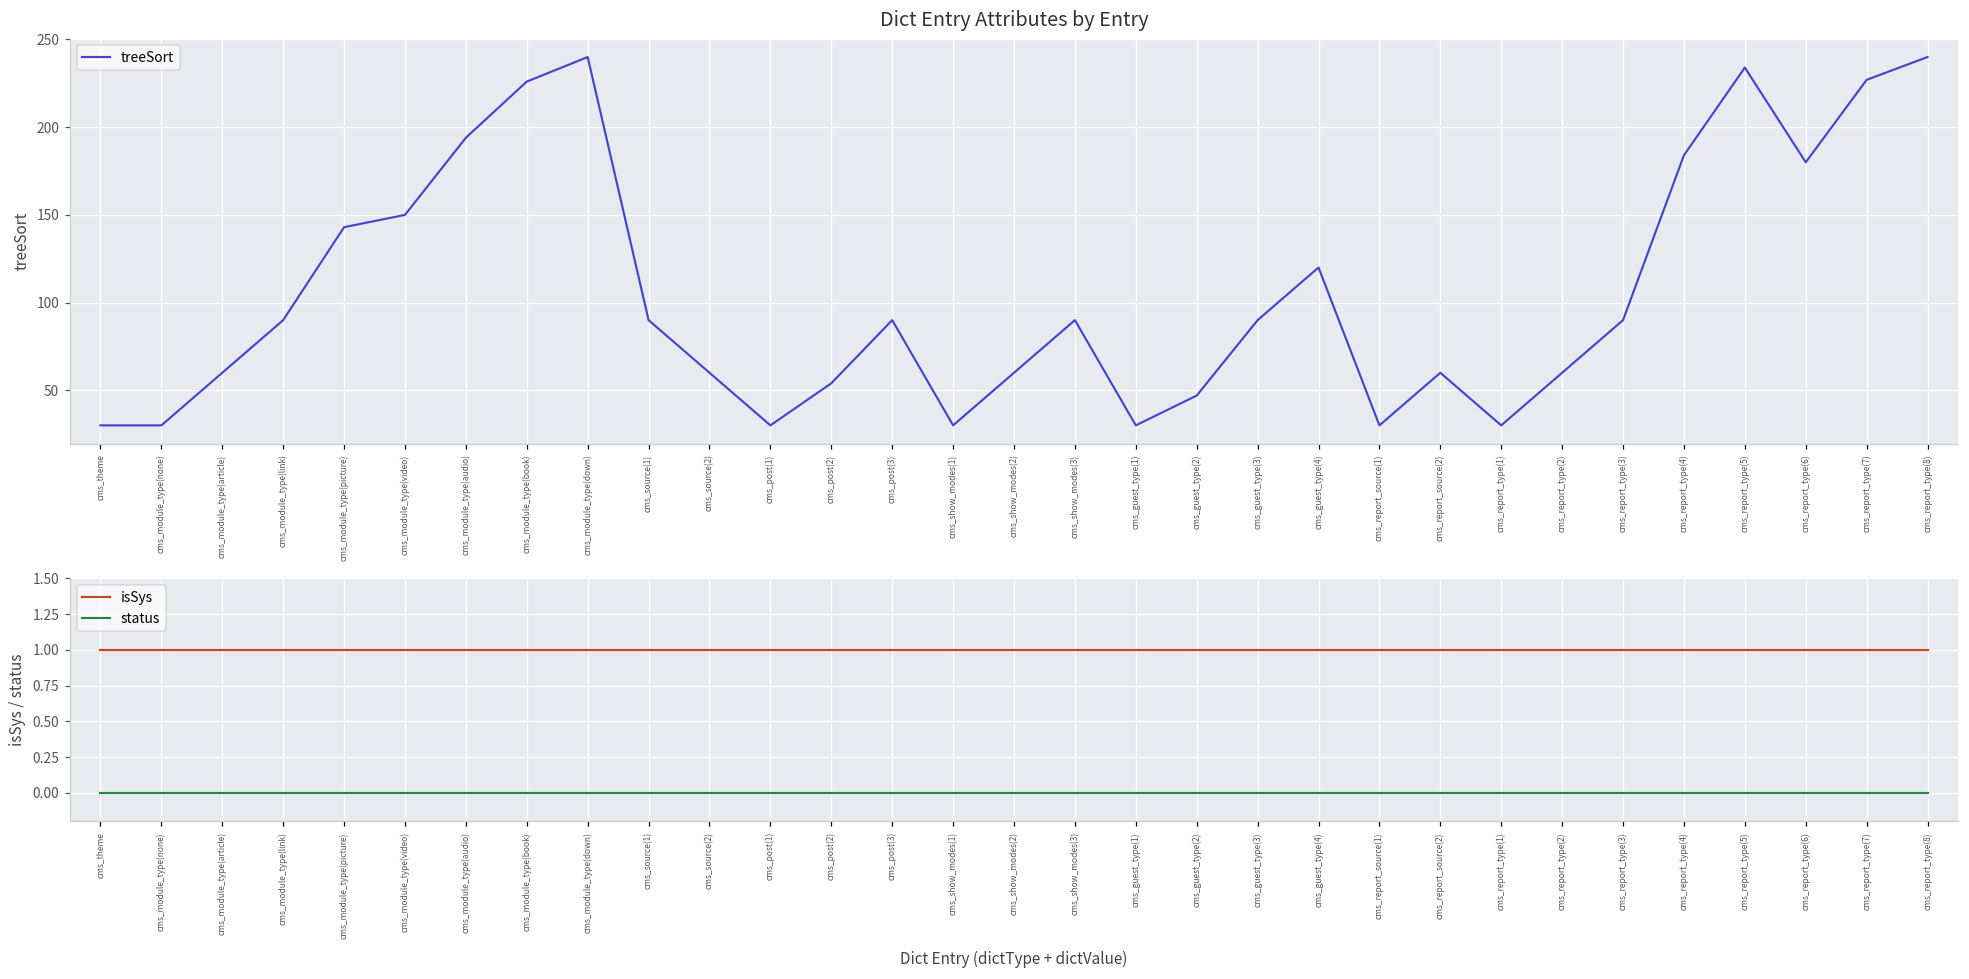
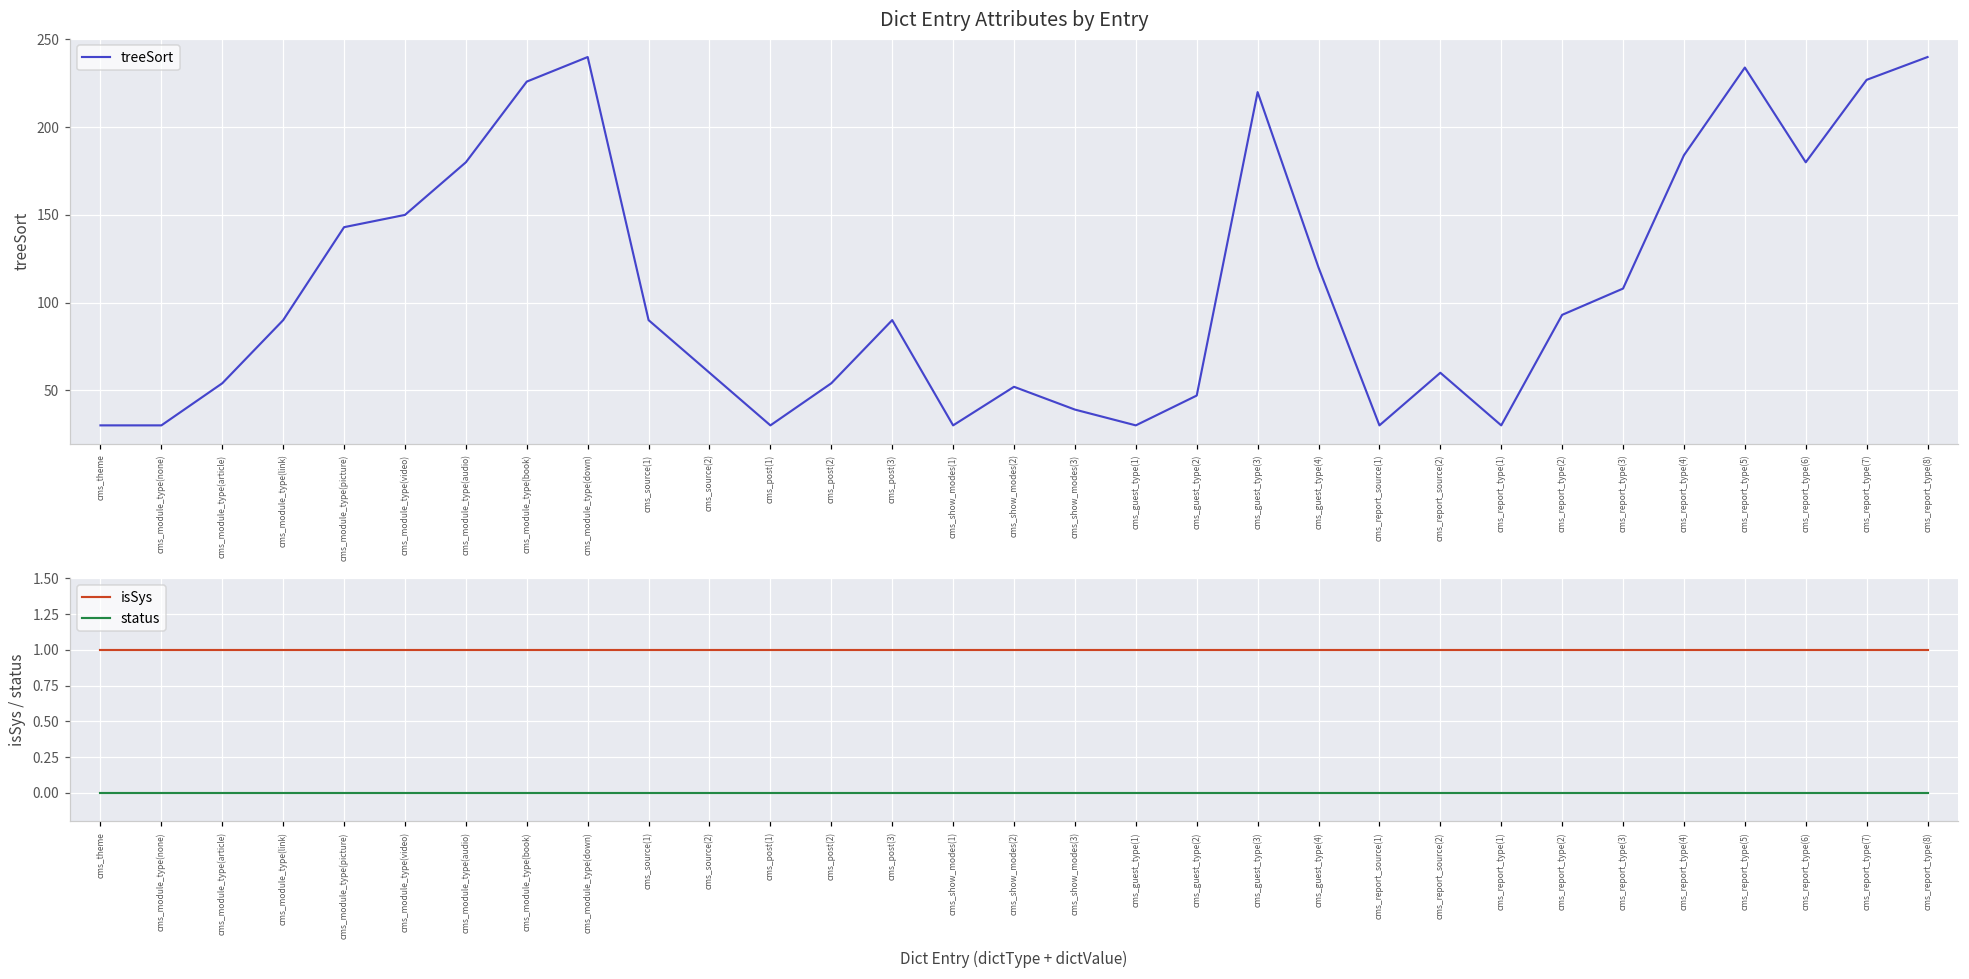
  {
    "Dict Entry Attributes by Entry": {
      "cms_theme": 30,
      "cms_module_type(none)": 30,
-     "cms_module_type(article)": 60,
+     "cms_module_type(article)": 54,
      "cms_module_type(link)": 90,
      "cms_module_type(picture)": 143,
      "cms_module_type(video)": 150,
-     "cms_module_type(audio)": 194,
+     "cms_module_type(audio)": 180,
      "cms_module_type(book)": 226,
      "cms_module_type(down)": 240,
      "cms_source(1)": 90,
      "cms_source(2)": 60,
      "cms_post(1)": 30,
      "cms_post(2)": 54,
      "cms_post(3)": 90,
      "cms_show_modes(1)": 30,
-     "cms_show_modes(2)": 60,
-     "cms_show_modes(3)": 90,
+     "cms_show_modes(2)": 52,
+     "cms_show_modes(3)": 39,
      "cms_guest_type(1)": 30,
      "cms_guest_type(2)": 47,
-     "cms_guest_type(3)": 90,
+     "cms_guest_type(3)": 220,
      "cms_guest_type(4)": 120,
      "cms_report_source(1)": 30,
      "cms_report_source(2)": 60,
      "cms_report_type(1)": 30,
-     "cms_report_type(2)": 60,
-     "cms_report_type(3)": 90,
+     "cms_report_type(2)": 93,
+     "cms_report_type(3)": 108,
      "cms_report_type(4)": 184,
      "cms_report_type(5)": 234,
      "cms_report_type(6)": 180,
      "cms_report_type(7)": 227,
      "cms_report_type(8)": 240
    }
  }
